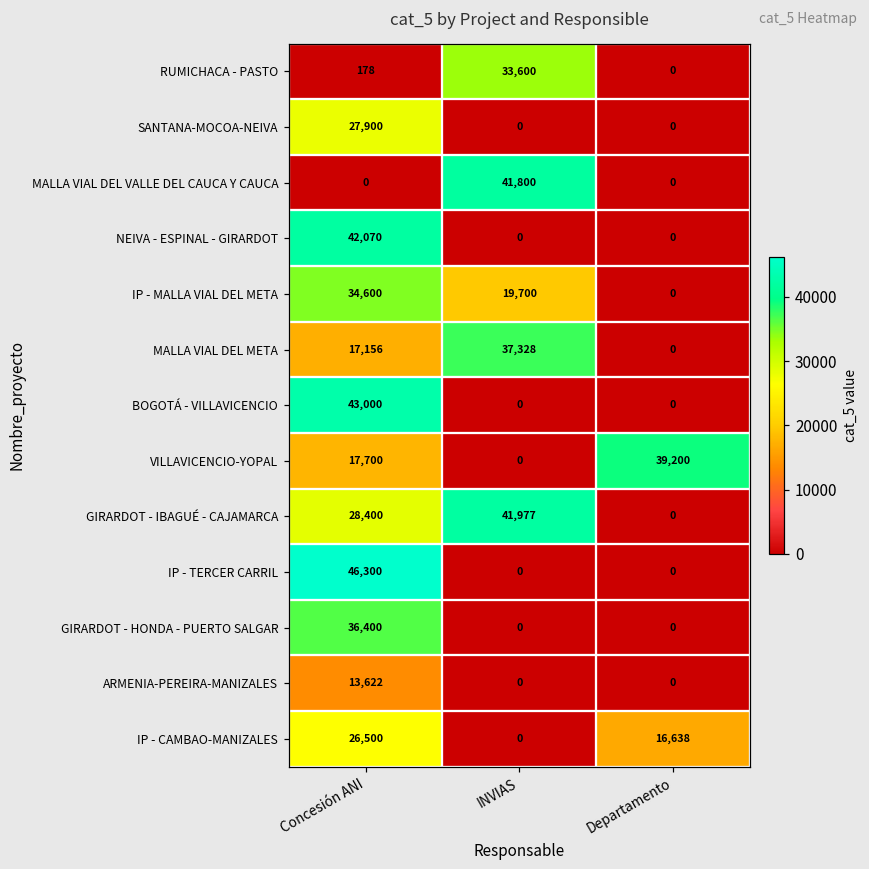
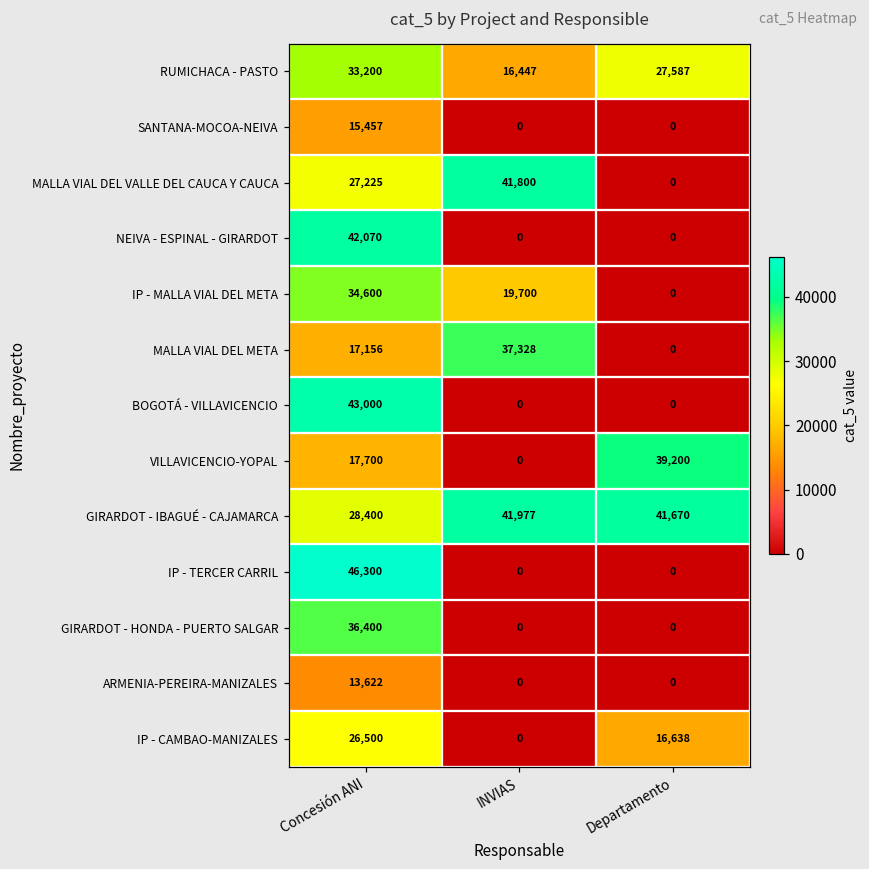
  {
    "RUMICHACA - PASTO": {
-     "Concesión ANI": "178",
-     "INVIAS": "33,600",
-     "Departamento": "0"
+     "Concesión ANI": "33,200",
+     "INVIAS": "16,447",
+     "Departamento": "27,587"
    },
    "SANTANA-MOCOA-NEIVA": {
-     "Concesión ANI": "27,900",
+     "Concesión ANI": "15,457",
      "INVIAS": "0",
      "Departamento": "0"
    },
    "MALLA VIAL DEL VALLE DEL CAUCA Y CAUCA": {
-     "Concesión ANI": "0",
+     "Concesión ANI": "27,225",
      "INVIAS": "41,800",
      "Departamento": "0"
    },
    "NEIVA - ESPINAL - GIRARDOT": {
      "Concesión ANI": "42,070",
      "INVIAS": "0",
      "Departamento": "0"
    },
    "IP - MALLA VIAL DEL META": {
      "Concesión ANI": "34,600",
      "INVIAS": "19,700",
      "Departamento": "0"
    },
    "MALLA VIAL DEL META": {
      "Concesión ANI": "17,156",
      "INVIAS": "37,328",
      "Departamento": "0"
    },
    "BOGOTÁ - VILLAVICENCIO": {
      "Concesión ANI": "43,000",
      "INVIAS": "0",
      "Departamento": "0"
    },
    "VILLAVICENCIO-YOPAL": {
      "Concesión ANI": "17,700",
      "INVIAS": "0",
      "Departamento": "39,200"
    },
    "GIRARDOT - IBAGUÉ - CAJAMARCA": {
      "Concesión ANI": "28,400",
      "INVIAS": "41,977",
-     "Departamento": "0"
+     "Departamento": "41,670"
    },
    "IP - TERCER CARRIL": {
      "Concesión ANI": "46,300",
      "INVIAS": "0",
      "Departamento": "0"
    },
    "GIRARDOT - HONDA - PUERTO SALGAR": {
      "Concesión ANI": "36,400",
      "INVIAS": "0",
      "Departamento": "0"
    },
    "ARMENIA-PEREIRA-MANIZALES": {
      "Concesión ANI": "13,622",
      "INVIAS": "0",
      "Departamento": "0"
    },
    "IP - CAMBAO-MANIZALES": {
      "Concesión ANI": "26,500",
      "INVIAS": "0",
      "Departamento": "16,638"
    }
  }
